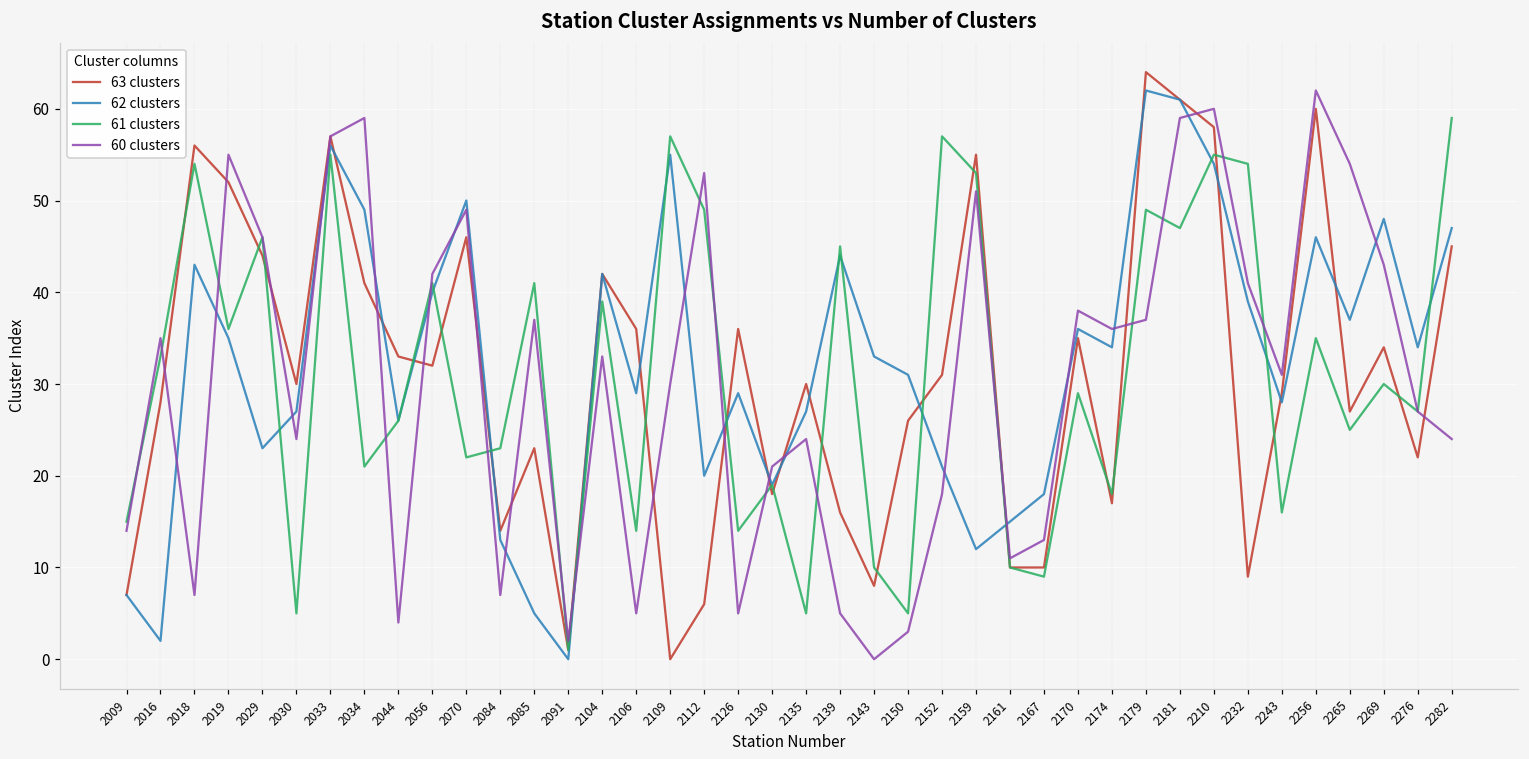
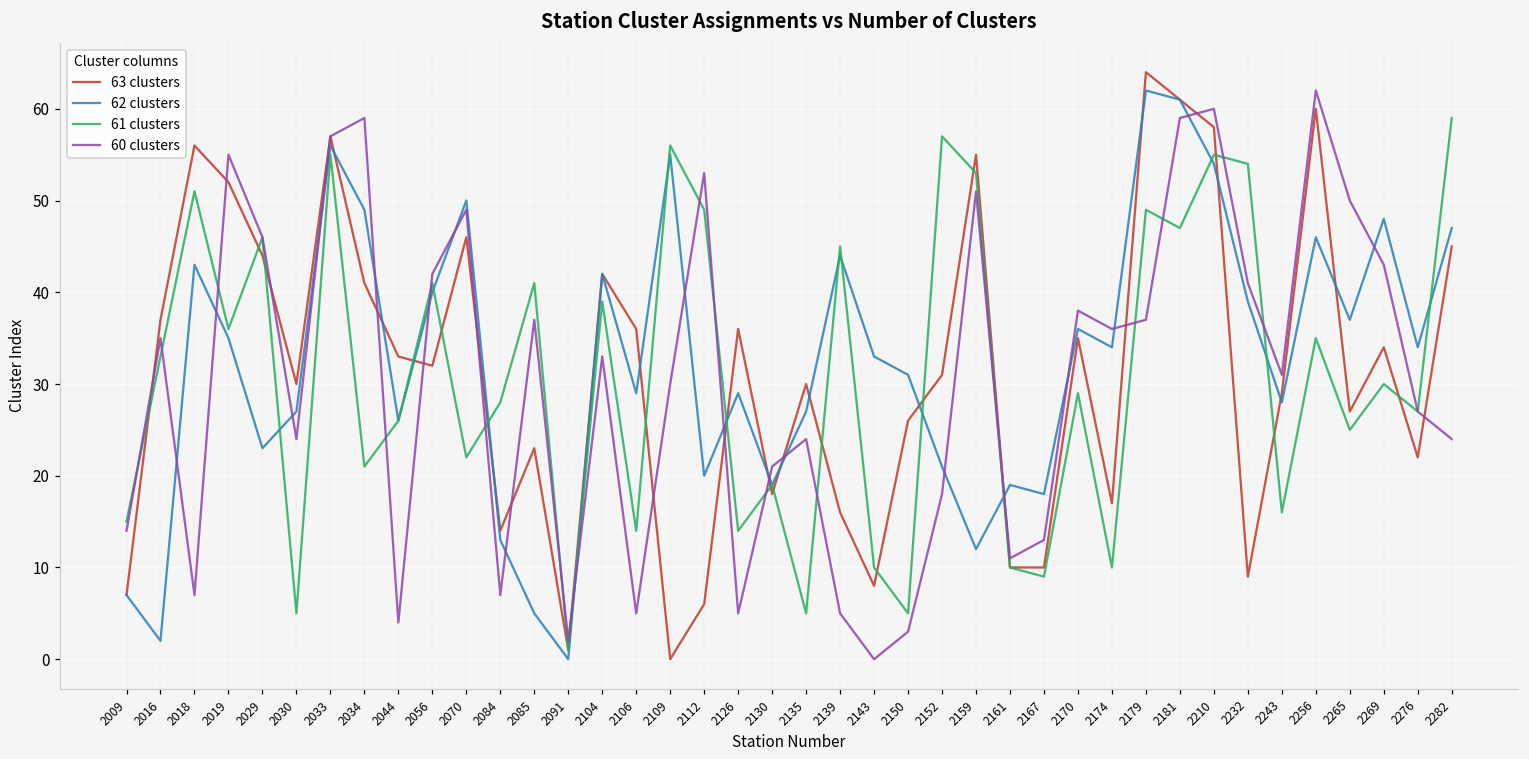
  {
    "63 clusters": {
-     "2016": 28,
+     "2016": 37,
      "2018": 56,
      "2019": 52,
      "2029": 44,
      "2030": 30,
      "2034": 41,
      "2044": 33,
      "2056": 32,
      "2070": 46,
      "2084": 14,
      "2085": 23,
      "2106": 36,
      "2109": 0,
      "2112": 6,
      "2126": 36,
      "2130": 18,
      "2135": 30,
      "2139": 16,
      "2143": 8,
      "2150": 26,
      "2152": 31,
      "2159": 55,
      "2167": 10,
      "2170": 35,
      "2174": 17,
      "2179": 64,
      "2210": 58,
      "2232": 9,
      "2243": 29,
      "2256": 60,
      "2265": 27,
      "2269": 34,
      "2276": 22,
      "2282": 45
    },
    "62 clusters": {
      "2016": 2,
      "2018": 43,
      "2019": 35,
      "2029": 23,
      "2030": 27,
      "2033": 56,
      "2034": 49,
      "2056": 40,
      "2070": 50,
      "2084": 13,
      "2085": 5,
      "2091": 0,
      "2106": 29,
      "2109": 55,
      "2112": 20,
      "2126": 29,
      "2135": 27,
      "2139": 44,
      "2143": 33,
      "2150": 31,
      "2152": 21,
      "2159": 12,
-     "2161": 15,
+     "2161": 19,
      "2167": 18,
      "2170": 36,
      "2174": 34,
      "2179": 62,
      "2210": 54,
      "2232": 39,
      "2243": 28,
      "2256": 46,
      "2265": 37,
      "2269": 48,
      "2276": 34,
      "2282": 47
    },
    "61 clusters": {
      "2009": 15,
      "2016": 33,
-     "2018": 54,
+     "2018": 51,
      "2019": 36,
      "2030": 5,
      "2033": 55,
      "2034": 21,
      "2056": 41,
      "2070": 22,
-     "2084": 23,
+     "2084": 28,
      "2085": 41,
      "2104": 39,
      "2106": 14,
-     "2109": 57,
+     "2109": 56,
      "2112": 49,
      "2126": 14,
      "2135": 5,
      "2139": 45,
      "2143": 10,
      "2150": 5,
      "2152": 57,
      "2159": 53,
      "2167": 9,
      "2170": 29,
-     "2174": 18,
+     "2174": 10,
      "2179": 49,
      "2181": 47,
      "2210": 55,
      "2232": 54,
      "2243": 16,
      "2256": 35,
      "2265": 25,
      "2269": 30,
      "2282": 59
    },
    "60 clusters": {
      "2009": 14,
      "2016": 35,
      "2018": 7,
      "2019": 55,
      "2030": 24,
      "2034": 59,
      "2044": 4,
      "2056": 42,
      "2070": 49,
      "2084": 7,
      "2085": 37,
      "2091": 2,
      "2104": 33,
      "2106": 5,
      "2109": 30,
      "2112": 53,
      "2126": 5,
      "2130": 21,
      "2135": 24,
      "2139": 5,
      "2143": 0,
      "2150": 3,
      "2152": 18,
      "2159": 51,
      "2161": 11,
      "2167": 13,
      "2170": 38,
      "2174": 36,
      "2179": 37,
      "2181": 59,
      "2210": 60,
      "2232": 41,
      "2243": 31,
      "2256": 62,
-     "2265": 54,
+     "2265": 50,
      "2269": 43,
      "2282": 24
    }
  }
